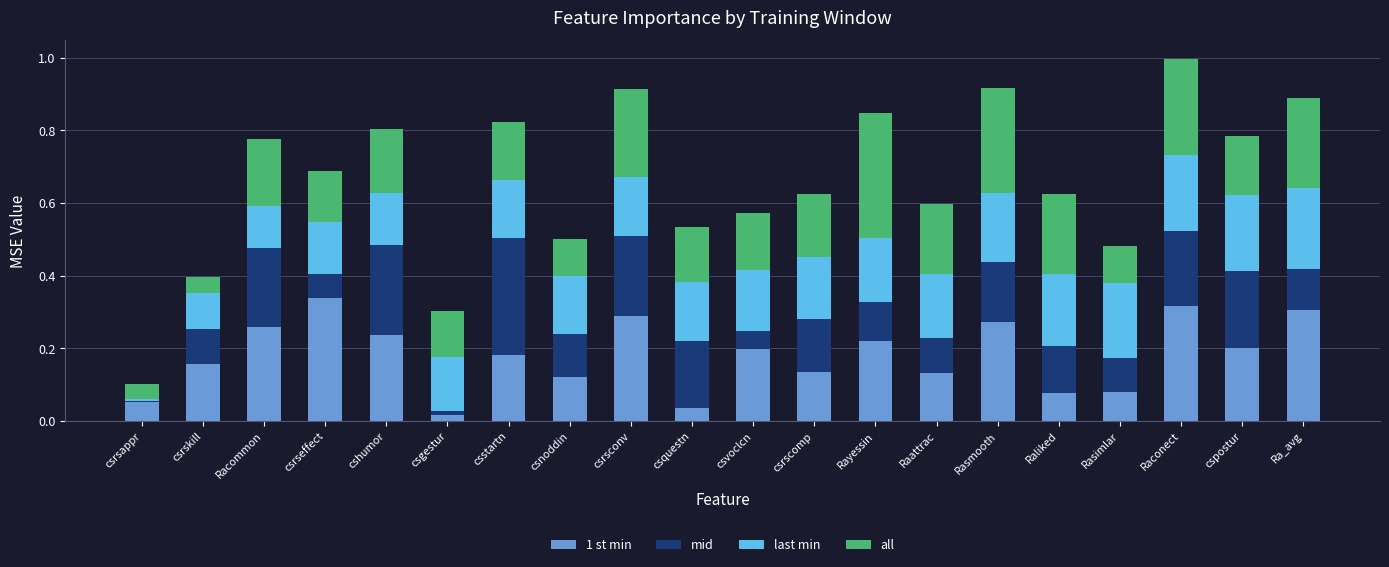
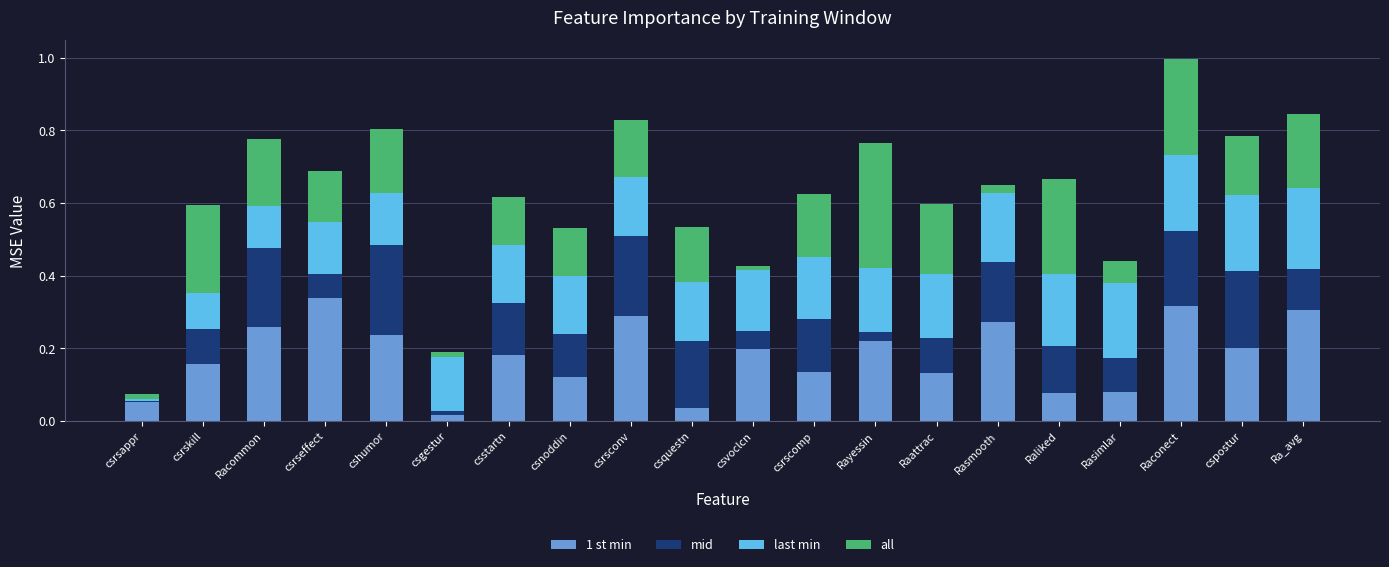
  {
    "mid": {
      "csrskill": 0.10,
      "Racommon": 0.22,
      "csrseffect": 0.06,
      "cshumor": 0.25,
      "csgestur": 0.01,
-     "csstartn": 0.32,
+     "csstartn": 0.14,
      "csnoddin": 0.12,
      "csrsconv": 0.22,
      "csquestn": 0.18,
      "csvoclcn": 0.05,
      "csrscomp": 0.14,
-     "Rayessin": 0.11,
+     "Rayessin": 0.02,
      "Raattrac": 0.09,
      "Rasmooth": 0.16,
      "Raliked": 0.13,
      "Rasimlar": 0.09,
      "Raconect": 0.21,
      "cspostur": 0.21,
      "Ra_avg": 0.11
    },
    "all": {
-     "csrsappr": 0.04,
-     "csrskill": 0.04,
+     "csrsappr": 0.01,
+     "csrskill": 0.24,
      "Racommon": 0.18,
      "csrseffect": 0.14,
      "cshumor": 0.17,
-     "csgestur": 0.13,
-     "csstartn": 0.16,
-     "csnoddin": 0.10,
-     "csrsconv": 0.24,
+     "csgestur": 0.01,
+     "csstartn": 0.13,
+     "csnoddin": 0.13,
+     "csrsconv": 0.16,
      "csquestn": 0.15,
-     "csvoclcn": 0.16,
+     "csvoclcn": 0.01,
      "csrscomp": 0.17,
      "Rayessin": 0.34,
      "Raattrac": 0.19,
-     "Rasmooth": 0.29,
-     "Raliked": 0.22,
-     "Rasimlar": 0.10,
+     "Rasmooth": 0.02,
+     "Raliked": 0.26,
+     "Rasimlar": 0.06,
      "Raconect": 0.27,
      "cspostur": 0.16,
-     "Ra_avg": 0.25
+     "Ra_avg": 0.20
    }
  }
